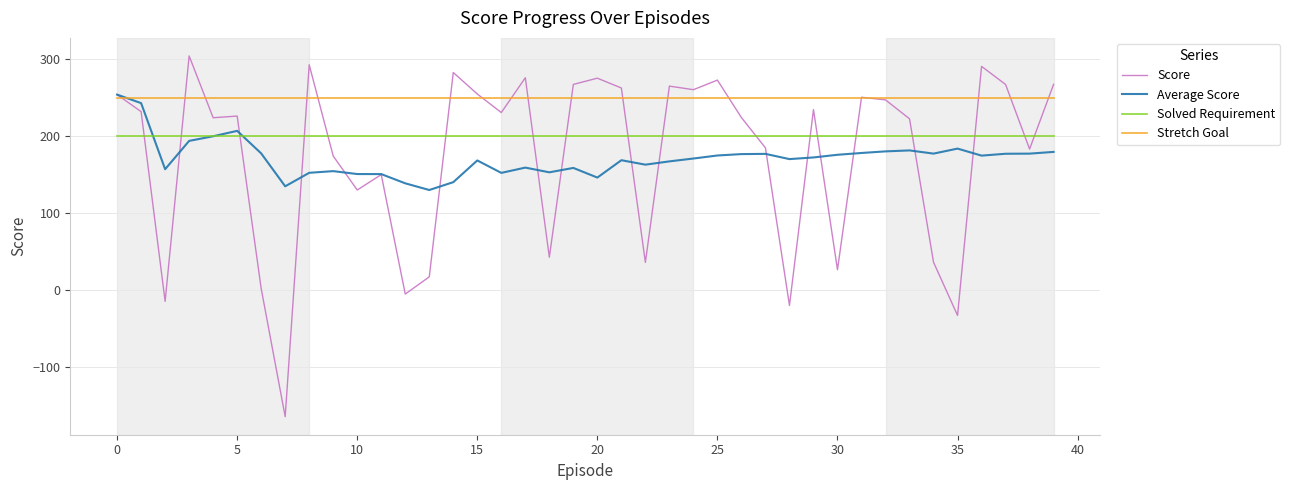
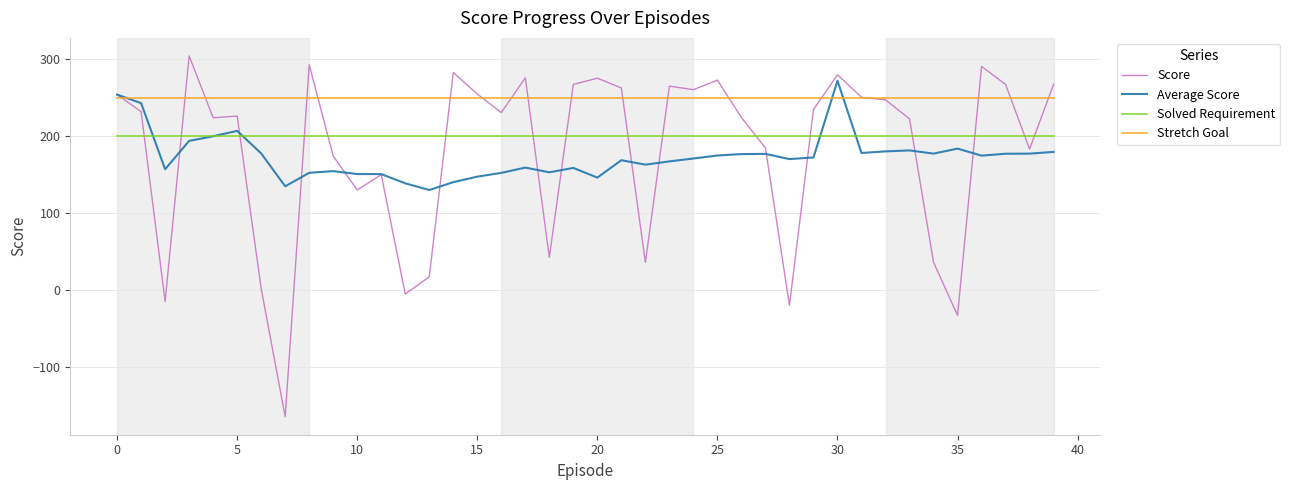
  {
    "Score": {
      "5": 230,
      "10": 130,
      "15": 260,
      "20": 280,
      "25": 270,
-     "30": 30,
+     "30": 280,
      "35": -30
    },
    "Average Score": {
      "5": 210,
      "10": 150,
-     "15": 170,
+     "15": 150,
      "20": 150,
      "25": 180,
-     "30": 180,
+     "30": 270,
      "35": 180
    },
    "Solved Requirement": {
      "0": 200,
      "5": 200,
      "10": 200,
      "15": 200,
      "20": 200,
      "25": 200,
      "30": 200,
      "35": 200
    },
    "Stretch Goal": {
      "0": 250,
      "5": 250,
      "10": 250,
      "15": 250,
      "20": 250,
      "25": 250,
      "30": 250,
      "35": 250
    }
  }
